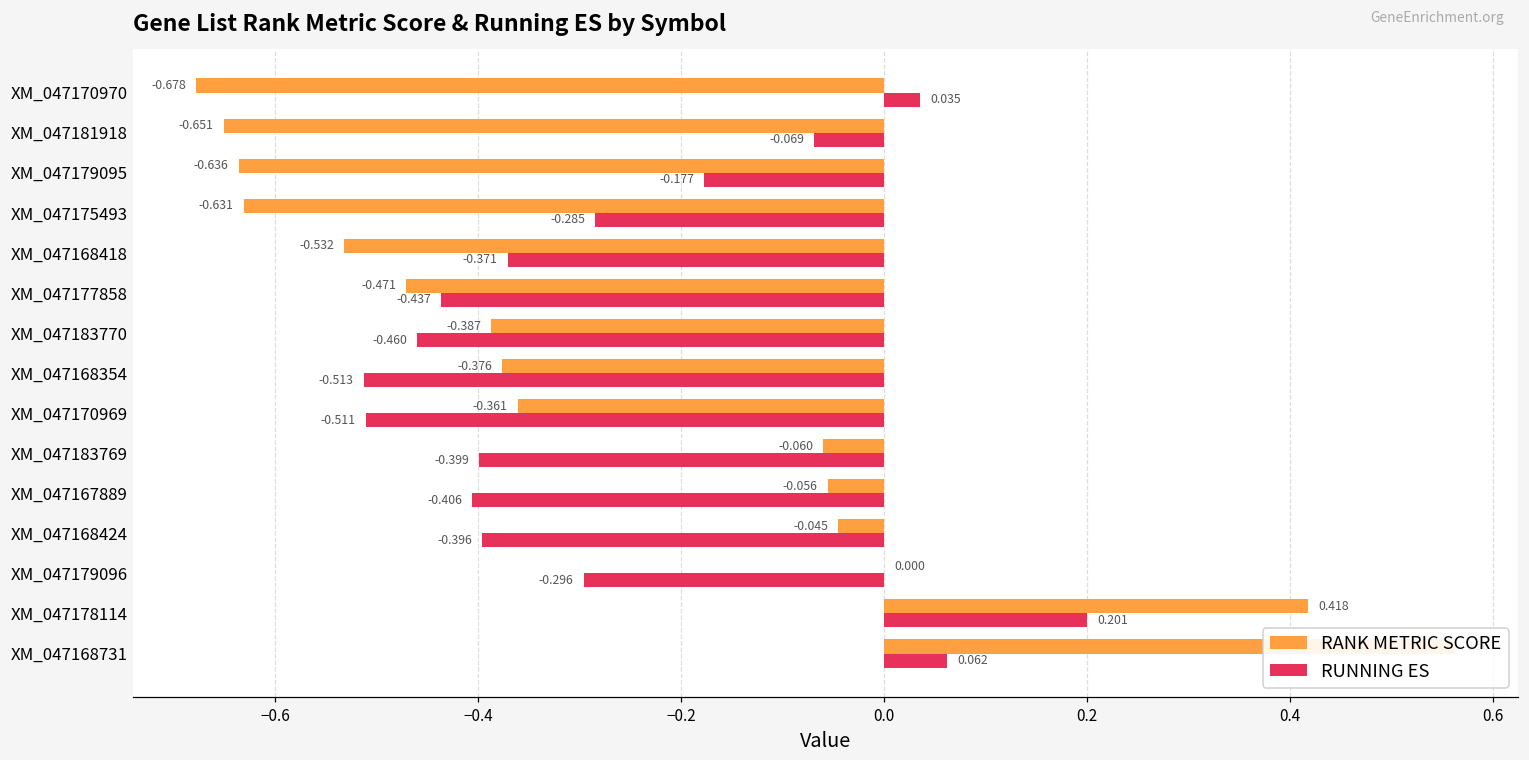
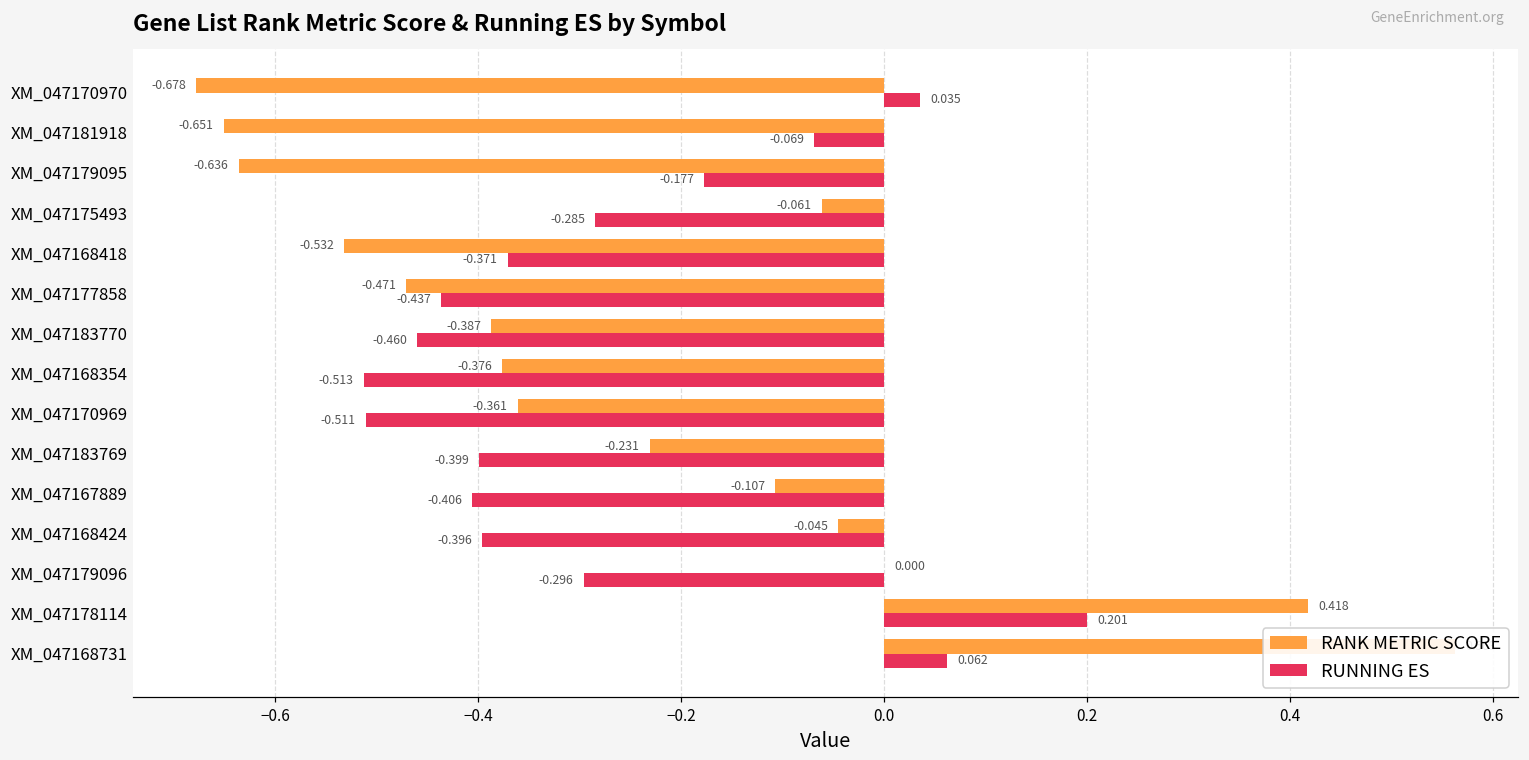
  {
    "RANK METRIC SCORE": {
      "XM_047170970": -0.678,
      "XM_047181918": -0.651,
      "XM_047179095": -0.636,
-     "XM_047175493": -0.631,
+     "XM_047175493": -0.061,
      "XM_047168418": -0.532,
      "XM_047177858": -0.471,
      "XM_047183770": -0.387,
      "XM_047168354": -0.376,
      "XM_047170969": -0.361,
-     "XM_047183769": -0.060,
-     "XM_047167889": -0.056,
+     "XM_047183769": -0.231,
+     "XM_047167889": -0.107,
      "XM_047168424": -0.045,
      "XM_047179096": 0.000,
      "XM_047178114": 0.418
    },
    "RUNNING ES": {
      "XM_047170970": 0.035,
      "XM_047181918": -0.069,
      "XM_047179095": -0.177,
      "XM_047175493": -0.285,
      "XM_047168418": -0.371,
      "XM_047177858": -0.437,
      "XM_047183770": -0.460,
      "XM_047168354": -0.513,
      "XM_047170969": -0.511,
      "XM_047183769": -0.399,
      "XM_047167889": -0.406,
      "XM_047168424": -0.396,
      "XM_047179096": -0.296,
      "XM_047178114": 0.201,
      "XM_047168731": 0.062
    }
  }
